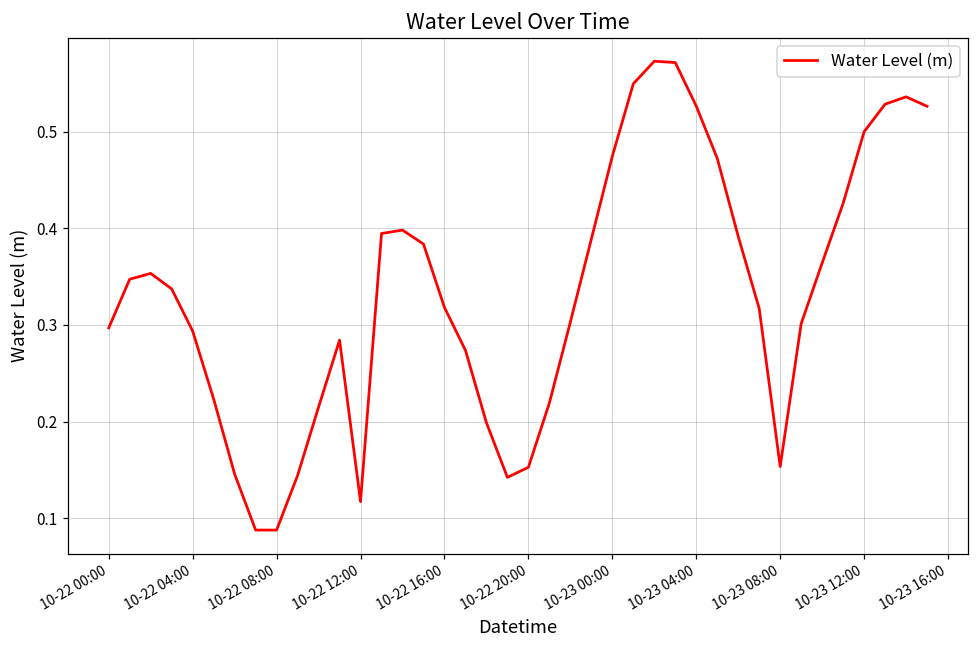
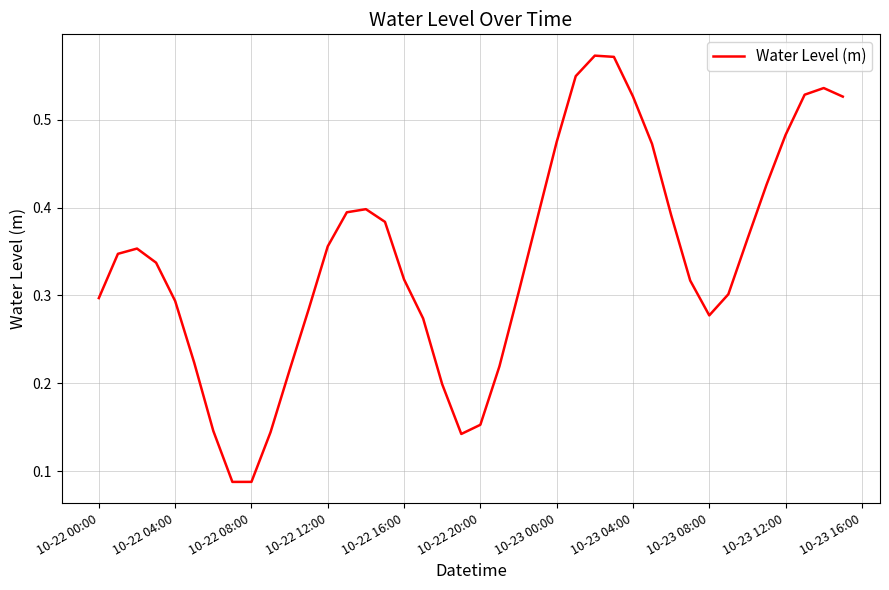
  {
    "10-22 00:00": 0.30,
    "10-22 04:00": 0.29,
    "10-22 08:00": 0.09,
-   "10-22 12:00": 0.12,
+   "10-22 12:00": 0.36,
    "10-22 16:00": 0.32,
    "10-22 20:00": 0.15,
    "10-23 00:00": 0.47,
    "10-23 04:00": 0.53,
-   "10-23 08:00": 0.15,
-   "10-23 12:00": 0.50
+   "10-23 08:00": 0.28,
+   "10-23 12:00": 0.48
  }
